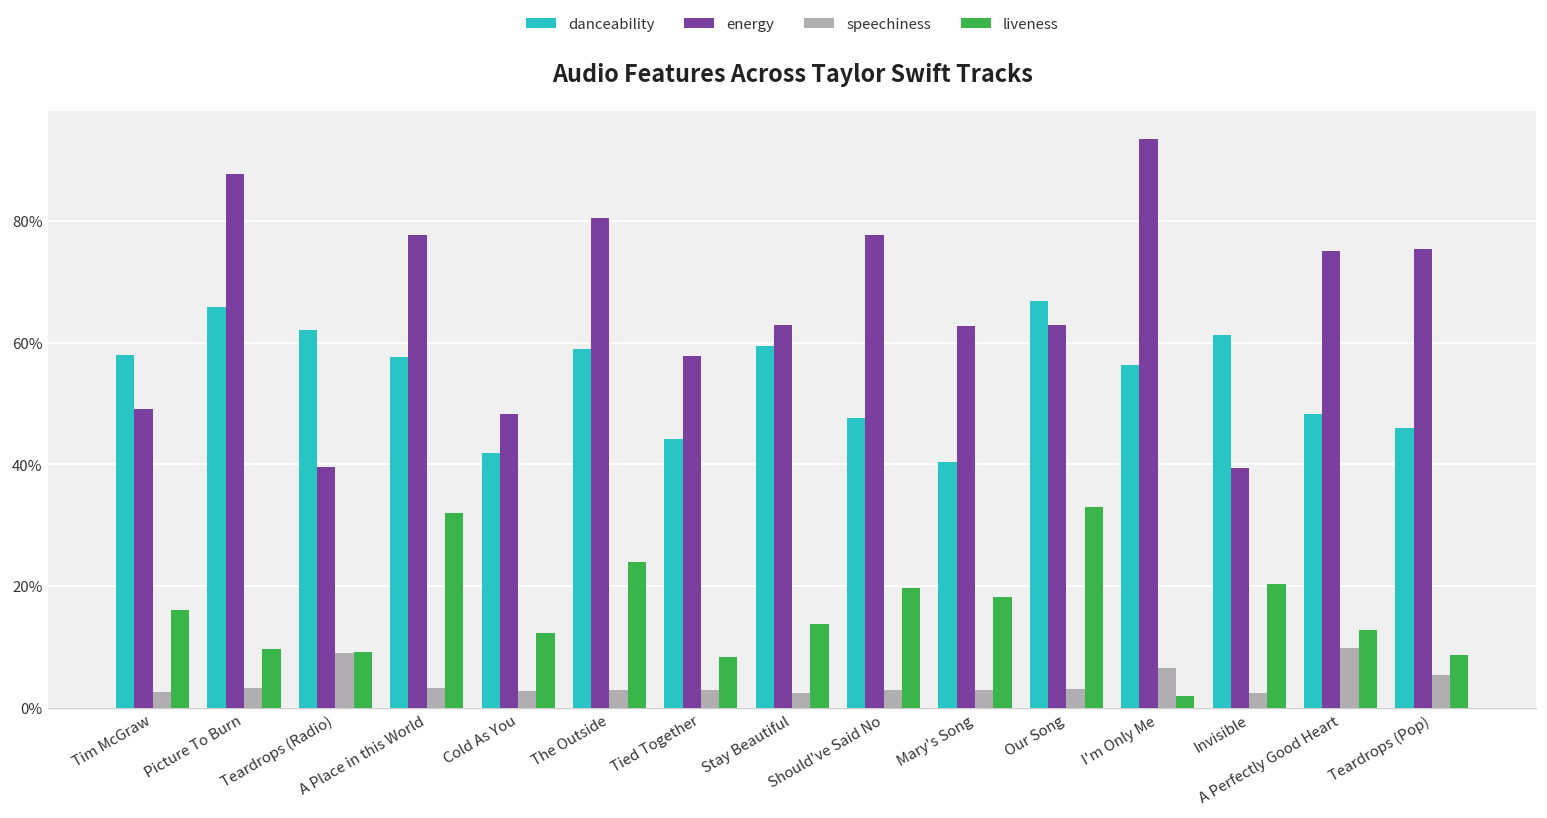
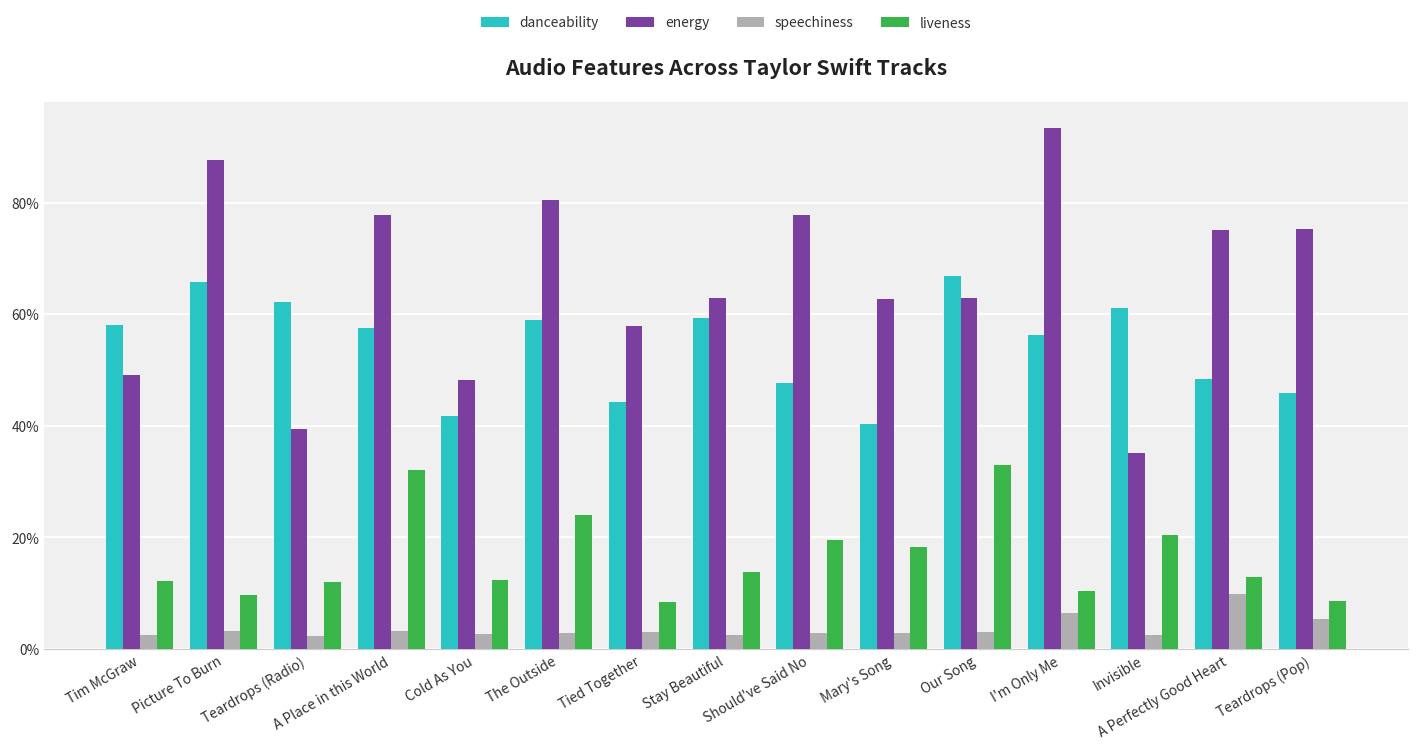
  {
    "danceability": {
      "Tim McGraw": "58%",
      "Picture To Burn": "66%",
      "Teardrops (Radio)": "62%",
      "A Place in this World": "58%",
      "Cold As You": "42%",
      "The Outside": "59%",
      "Tied Together": "44%",
      "Stay Beautiful": "59%",
      "Should've Said No": "48%",
      "Mary's Song": "40%",
      "Our Song": "67%",
      "I'm Only Me": "56%",
      "Invisible": "61%",
      "A Perfectly Good Heart": "48%",
      "Teardrops (Pop)": "46%"
    },
    "energy": {
      "Tim McGraw": "49%",
      "Picture To Burn": "88%",
      "Teardrops (Radio)": "40%",
      "A Place in this World": "78%",
      "Cold As You": "48%",
      "The Outside": "81%",
      "Tied Together": "58%",
      "Stay Beautiful": "63%",
      "Should've Said No": "78%",
      "Mary's Song": "63%",
      "Our Song": "63%",
      "I'm Only Me": "93%",
-     "Invisible": "39%",
+     "Invisible": "35%",
      "A Perfectly Good Heart": "75%",
      "Teardrops (Pop)": "75%"
    },
    "speechiness": {
      "Tim McGraw": "3%",
      "Picture To Burn": "3%",
-     "Teardrops (Radio)": "9%",
+     "Teardrops (Radio)": "2%",
      "A Place in this World": "3%",
      "Cold As You": "3%",
      "The Outside": "3%",
      "Tied Together": "3%",
      "Stay Beautiful": "2%",
      "Should've Said No": "3%",
      "Mary's Song": "3%",
      "Our Song": "3%",
      "I'm Only Me": "6%",
      "Invisible": "2%",
      "A Perfectly Good Heart": "10%",
      "Teardrops (Pop)": "5%"
    },
    "liveness": {
-     "Tim McGraw": "16%",
+     "Tim McGraw": "12%",
      "Picture To Burn": "10%",
-     "Teardrops (Radio)": "9%",
+     "Teardrops (Radio)": "12%",
      "A Place in this World": "32%",
      "Cold As You": "12%",
      "The Outside": "24%",
      "Tied Together": "8%",
      "Stay Beautiful": "14%",
      "Should've Said No": "20%",
      "Mary's Song": "18%",
      "Our Song": "33%",
-     "I'm Only Me": "2%",
+     "I'm Only Me": "10%",
      "Invisible": "20%",
      "A Perfectly Good Heart": "13%",
      "Teardrops (Pop)": "9%"
    }
  }
